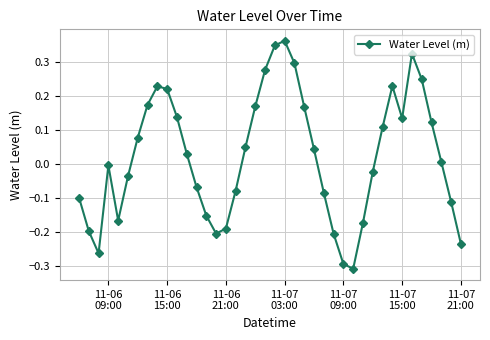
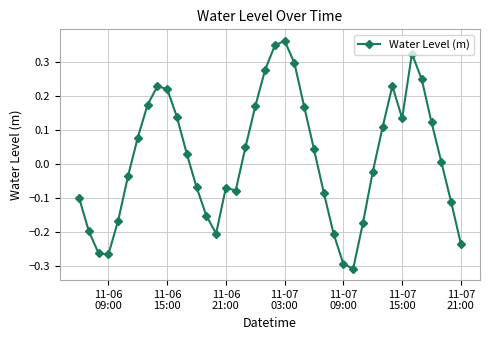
  {
-   "11-06 09:00": 0.00,
+   "11-06 09:00": -0.27,
    "11-06 15:00": 0.22,
-   "11-06 21:00": -0.19,
+   "11-06 21:00": -0.07,
    "11-07 03:00": 0.36,
    "11-07 09:00": -0.29,
    "11-07 15:00": 0.13,
    "11-07 21:00": -0.24
  }
